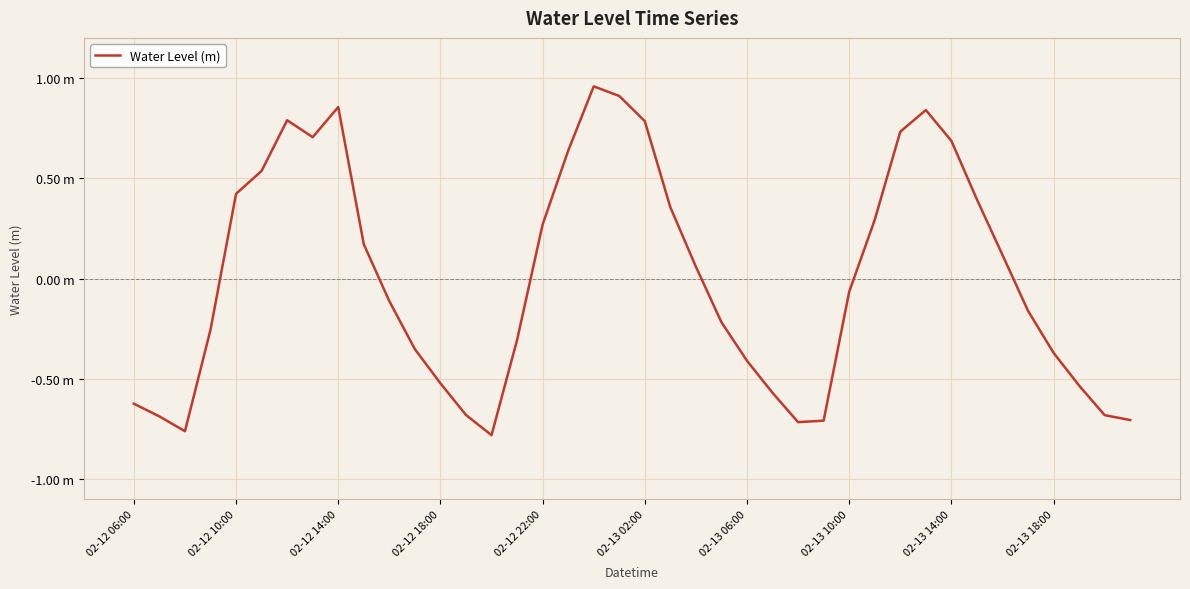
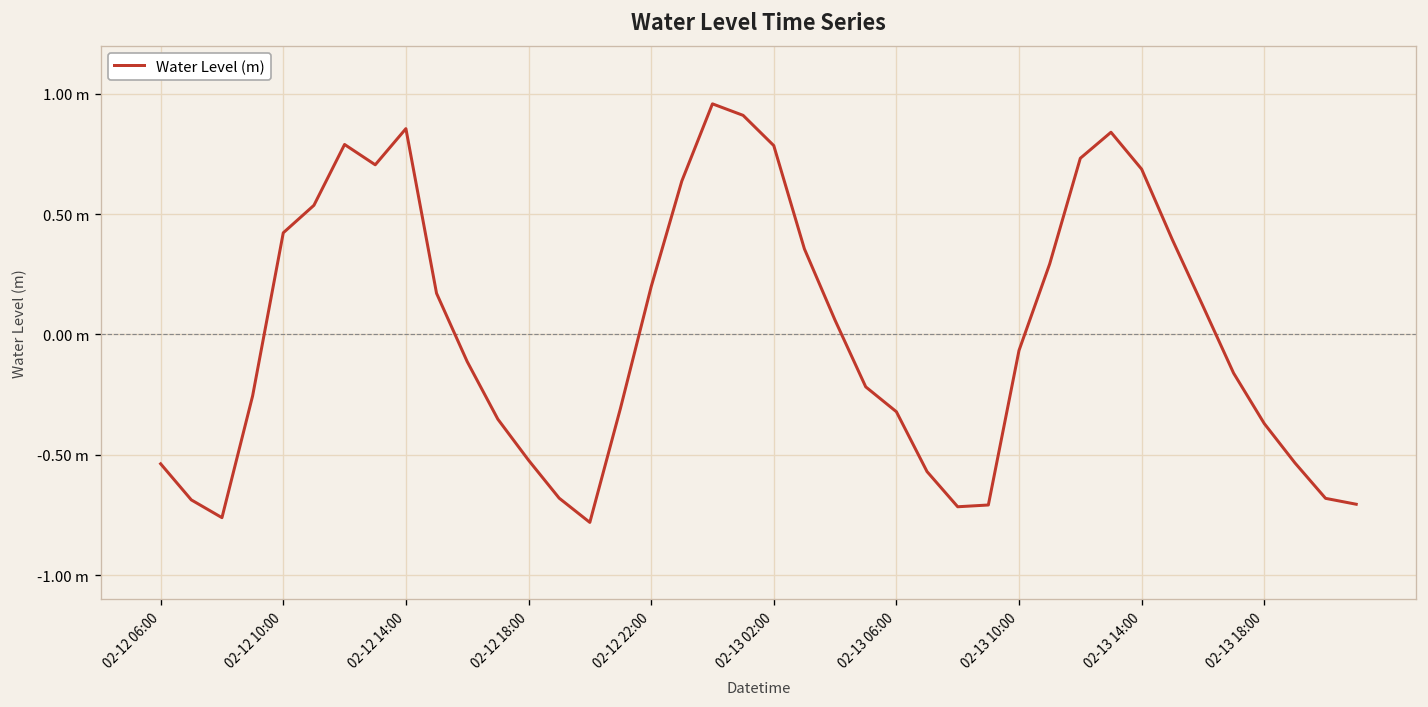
  {
-   "02-12 06:00": "-0.62 m",
+   "02-12 06:00": "-0.54 m",
    "02-12 10:00": "0.42 m",
    "02-12 14:00": "0.86 m",
    "02-12 18:00": "-0.52 m",
-   "02-12 22:00": "0.27 m",
+   "02-12 22:00": "0.20 m",
    "02-13 02:00": "0.78 m",
-   "02-13 06:00": "-0.41 m",
+   "02-13 06:00": "-0.32 m",
    "02-13 10:00": "-0.07 m",
    "02-13 14:00": "0.69 m",
    "02-13 18:00": "-0.37 m"
  }
